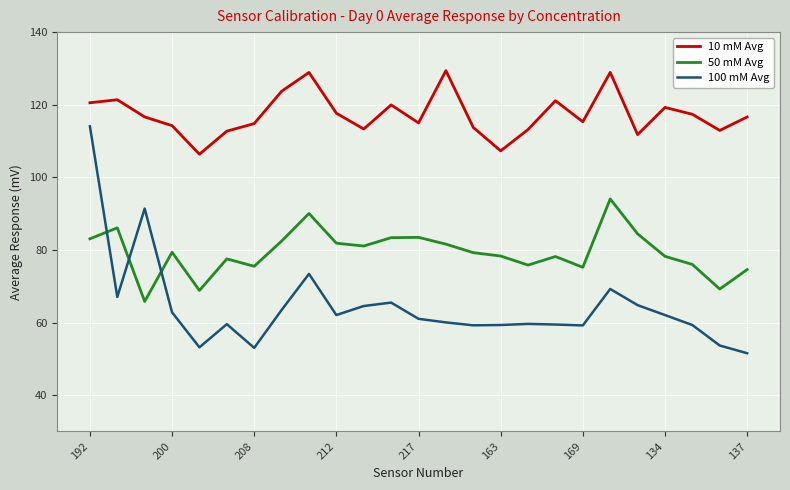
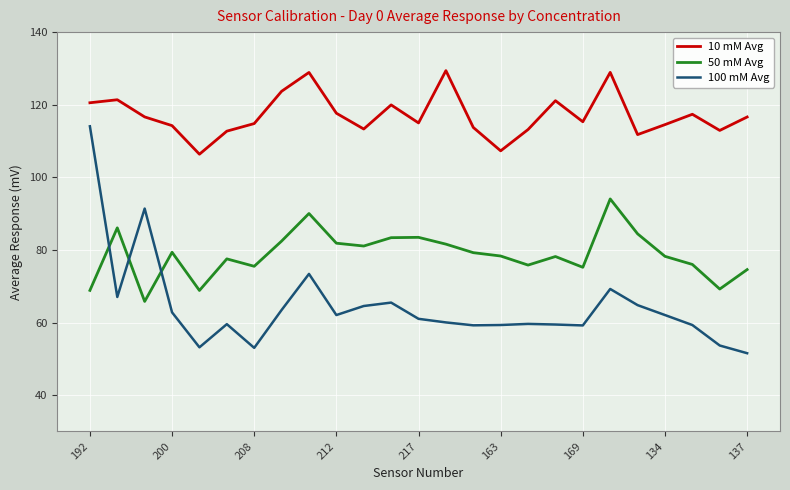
  {
    "10 mM Avg": {
      "192": 121,
      "200": 114,
      "208": 115,
      "212": 118,
      "217": 115,
      "163": 107,
      "169": 115,
-     "134": 119,
+     "134": 115,
      "137": 117
    },
    "50 mM Avg": {
-     "192": 83,
+     "192": 69,
      "200": 79,
      "208": 76,
      "212": 82,
      "217": 83,
      "163": 78,
      "169": 75,
      "134": 78,
      "137": 75
    },
    "100 mM Avg": {
      "192": 114,
      "200": 63,
      "208": 53,
      "212": 62,
      "217": 61,
      "163": 59,
      "169": 59,
      "134": 62,
      "137": 52
    }
  }
